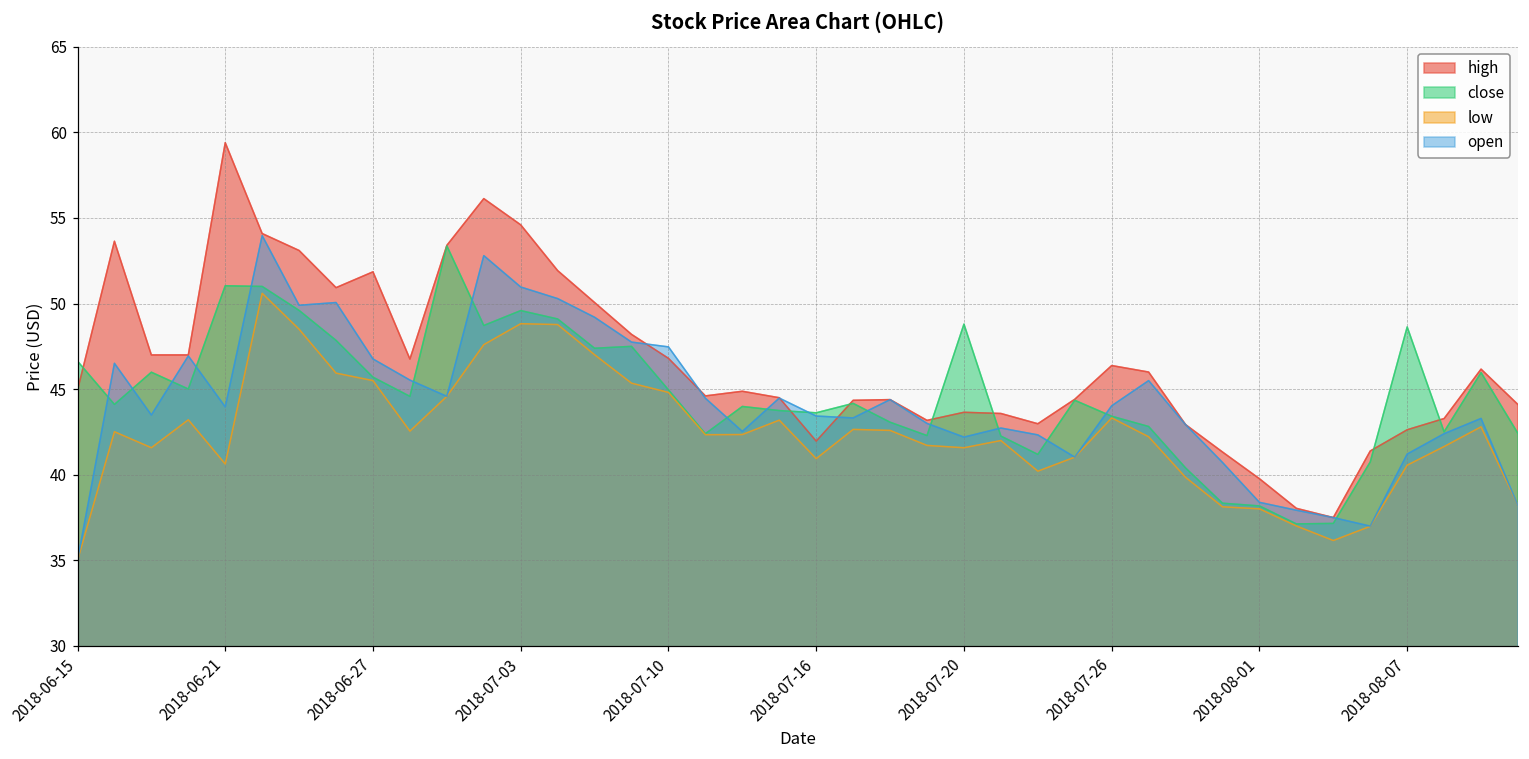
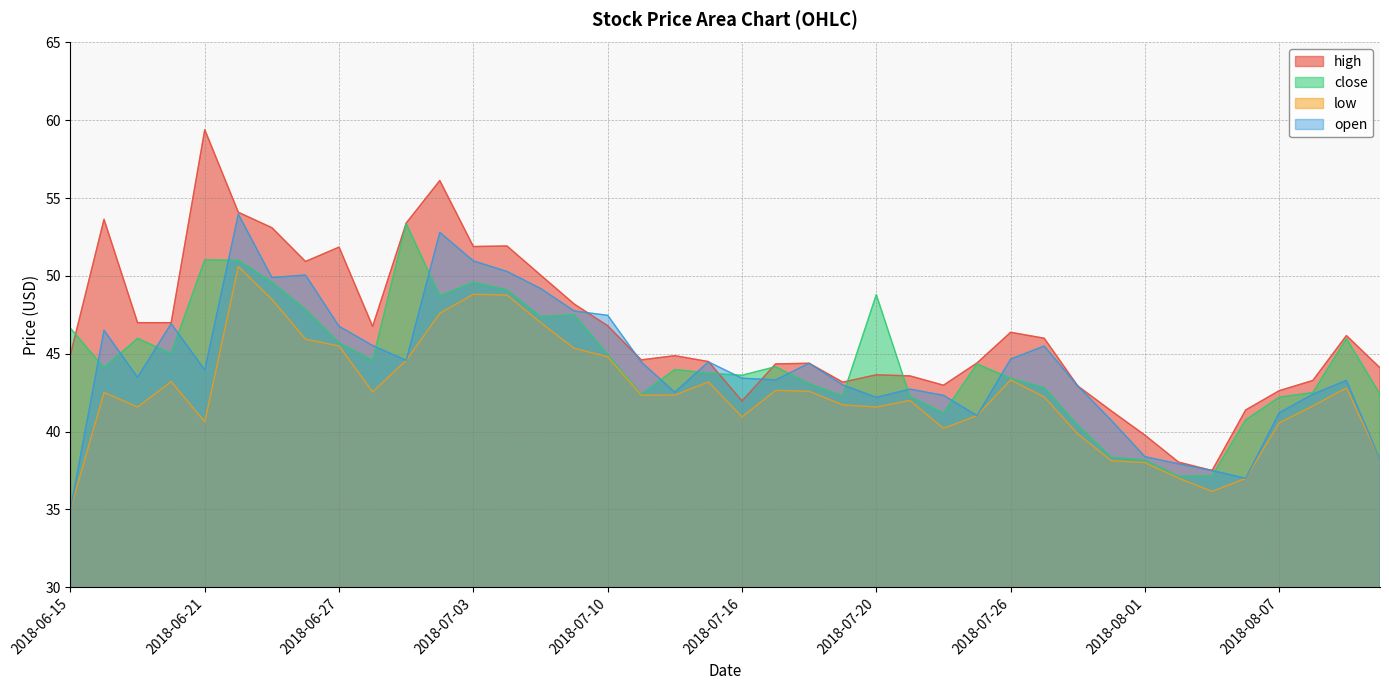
  {
    "high": {
      "2018-06-15": 44.9,
      "2018-06-21": 59.4,
      "2018-06-27": 51.9,
-     "2018-07-03": 54.6,
+     "2018-07-03": 51.9,
      "2018-07-10": 46.8,
      "2018-07-16": 42.0,
      "2018-07-20": 43.7,
      "2018-07-26": 46.4,
      "2018-08-01": 39.8,
      "2018-08-07": 42.6
    },
    "close": {
      "2018-06-15": 46.6,
      "2018-06-21": 51.0,
      "2018-06-27": 45.7,
      "2018-07-03": 49.6,
      "2018-07-16": 43.6,
      "2018-07-20": 48.8,
      "2018-08-01": 38.2,
-     "2018-08-07": 48.6
+     "2018-08-07": 42.2
    },
    "low": {
      "2018-06-21": 40.6,
      "2018-06-27": 45.5,
      "2018-07-03": 48.8,
      "2018-07-16": 40.9,
      "2018-07-20": 41.6,
      "2018-08-01": 38.0,
      "2018-08-07": 40.6
    },
    "open": {
      "2018-06-21": 44.0,
      "2018-06-27": 46.8,
      "2018-07-03": 51.0,
      "2018-07-10": 47.5,
      "2018-07-16": 43.4,
      "2018-07-20": 42.2,
-     "2018-07-26": 44.0,
+     "2018-07-26": 44.7,
      "2018-08-01": 38.4,
      "2018-08-07": 41.2
    }
  }
